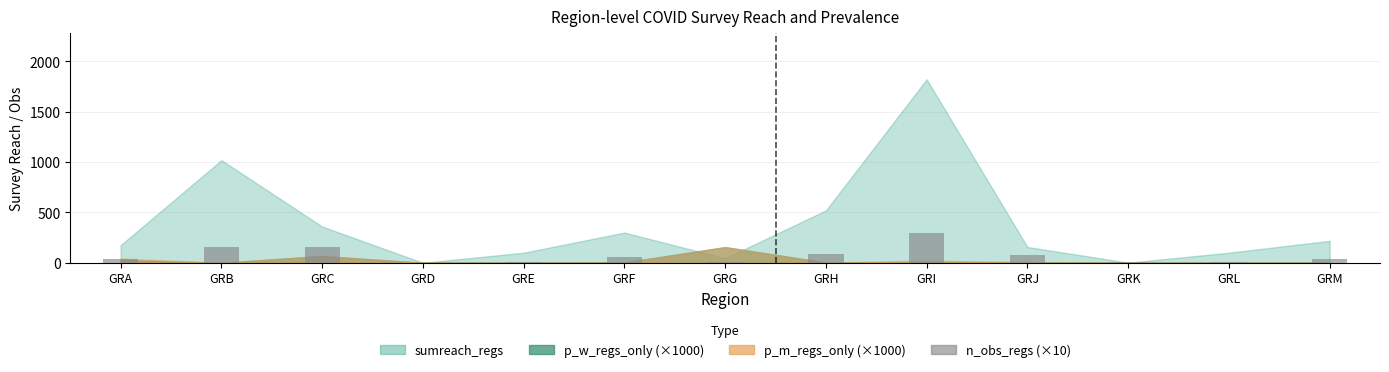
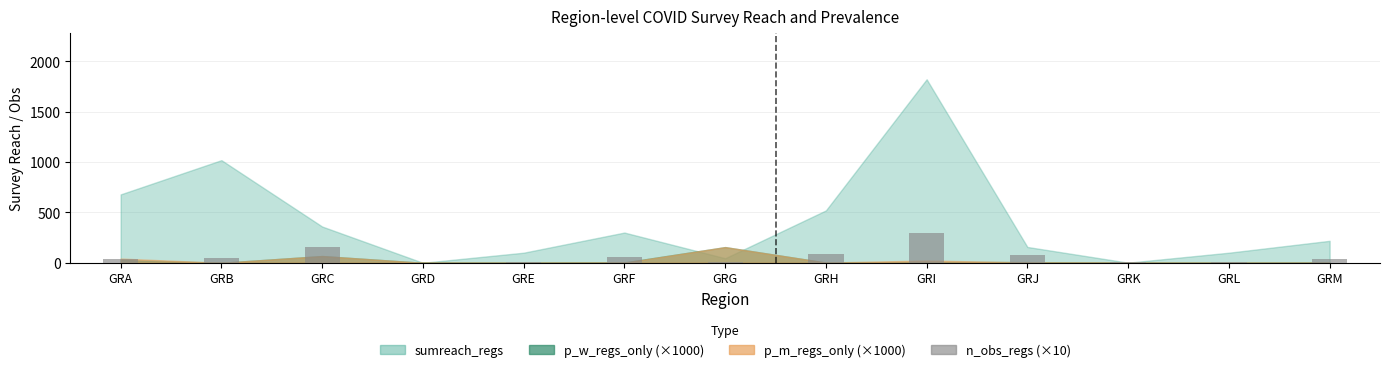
  {
    "sumreach_regs": {
-     "GRA": 180,
+     "GRA": 680,
      "GRB": 1020,
      "GRC": 360,
      "GRE": 100,
      "GRF": 300,
      "GRG": 50,
      "GRH": 520,
      "GRI": 1820,
      "GRJ": 160,
      "GRL": 100,
      "GRM": 220
    },
    "n_obs_regs (×10)": {
      "GRA": 40,
-     "GRB": 160,
+     "GRB": 50,
      "GRC": 160,
      "GRD": 0,
      "GRF": 60,
      "GRH": 90,
      "GRI": 300,
      "GRJ": 80,
      "GRM": 40
    }
  }
